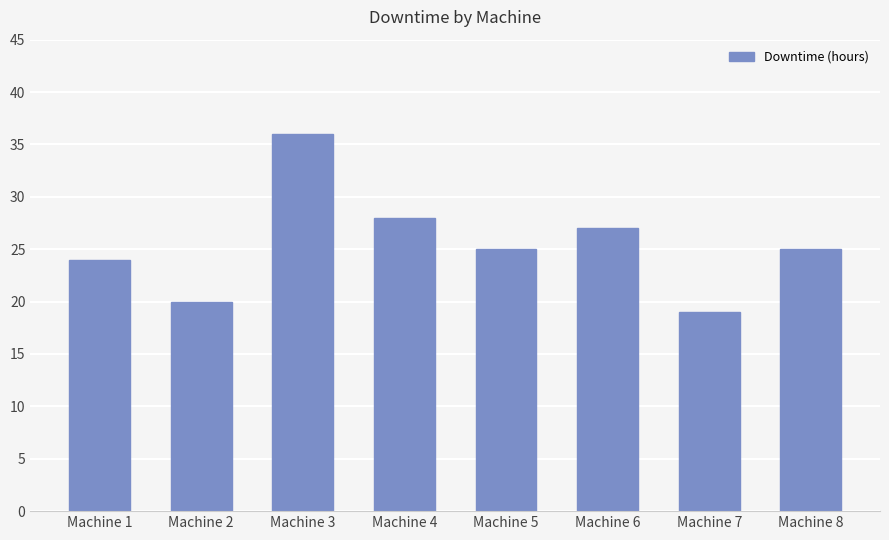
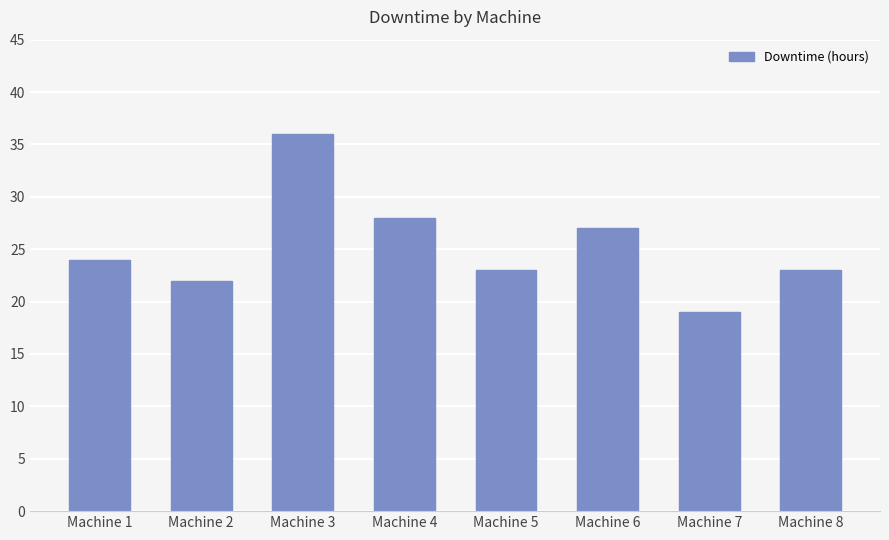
  {
    "Machine 1": 24,
-   "Machine 2": 20,
+   "Machine 2": 22,
    "Machine 3": 36,
    "Machine 4": 28,
-   "Machine 5": 25,
+   "Machine 5": 23,
    "Machine 6": 27,
    "Machine 7": 19,
-   "Machine 8": 25
+   "Machine 8": 23
  }
